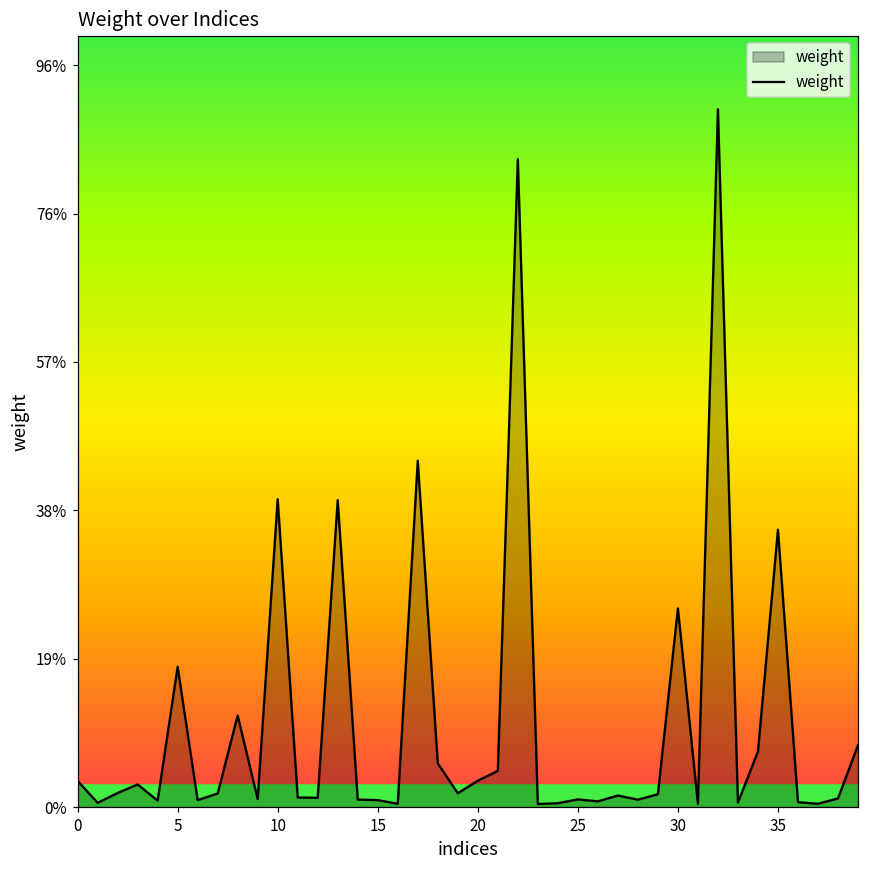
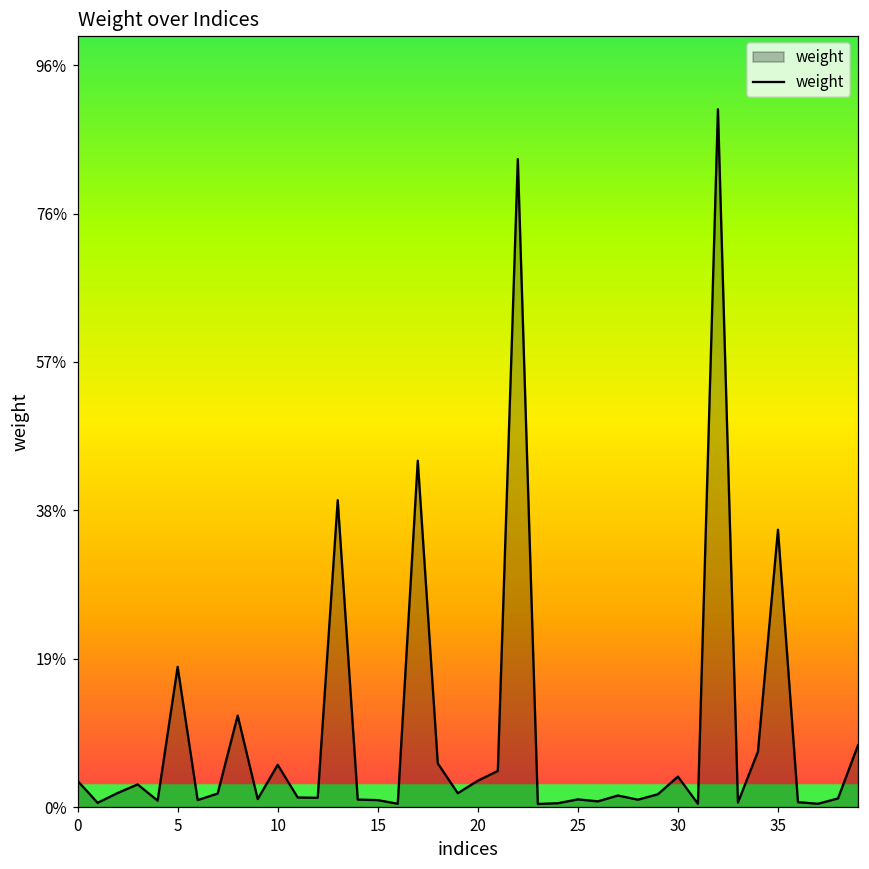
  {
    "0": "3%",
    "5": "18%",
-   "10": "40%",
+   "10": "5%",
    "20": "3%",
-   "30": "26%",
+   "30": "4%",
    "35": "36%"
  }
